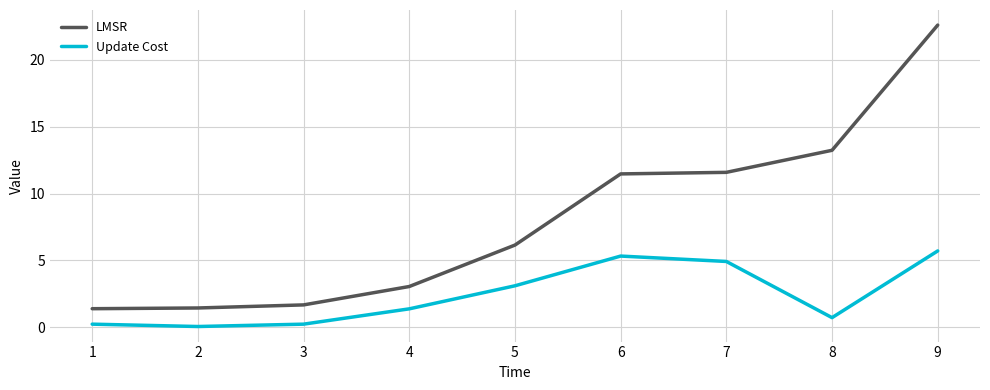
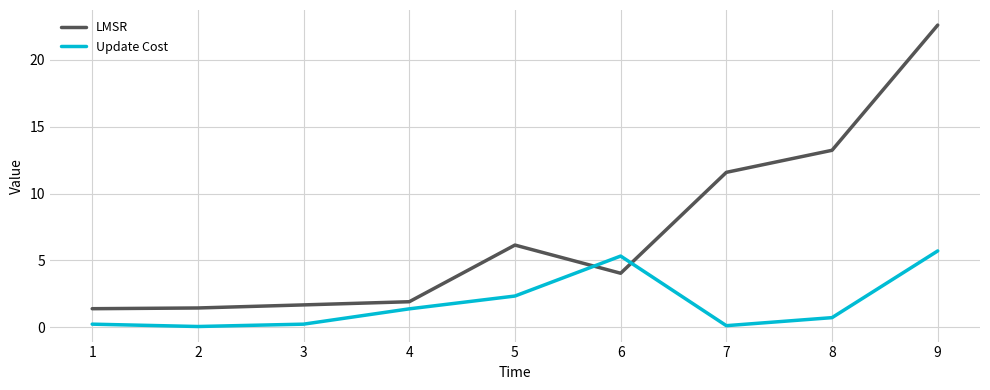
  {
    "LMSR": {
      "1": 1.4,
      "2": 1.4,
      "3": 1.7,
-     "4": 3.0,
+     "4": 1.9,
      "5": 6.1,
-     "6": 11.5,
+     "6": 4.0,
      "7": 11.6,
      "8": 13.2,
      "9": 22.6
    },
    "Update Cost": {
      "1": 0.2,
      "2": 0.1,
      "3": 0.2,
      "4": 1.4,
-     "5": 3.1,
+     "5": 2.3,
      "6": 5.3,
-     "7": 4.9,
+     "7": 0.1,
      "8": 0.7,
      "9": 5.7
    }
  }
